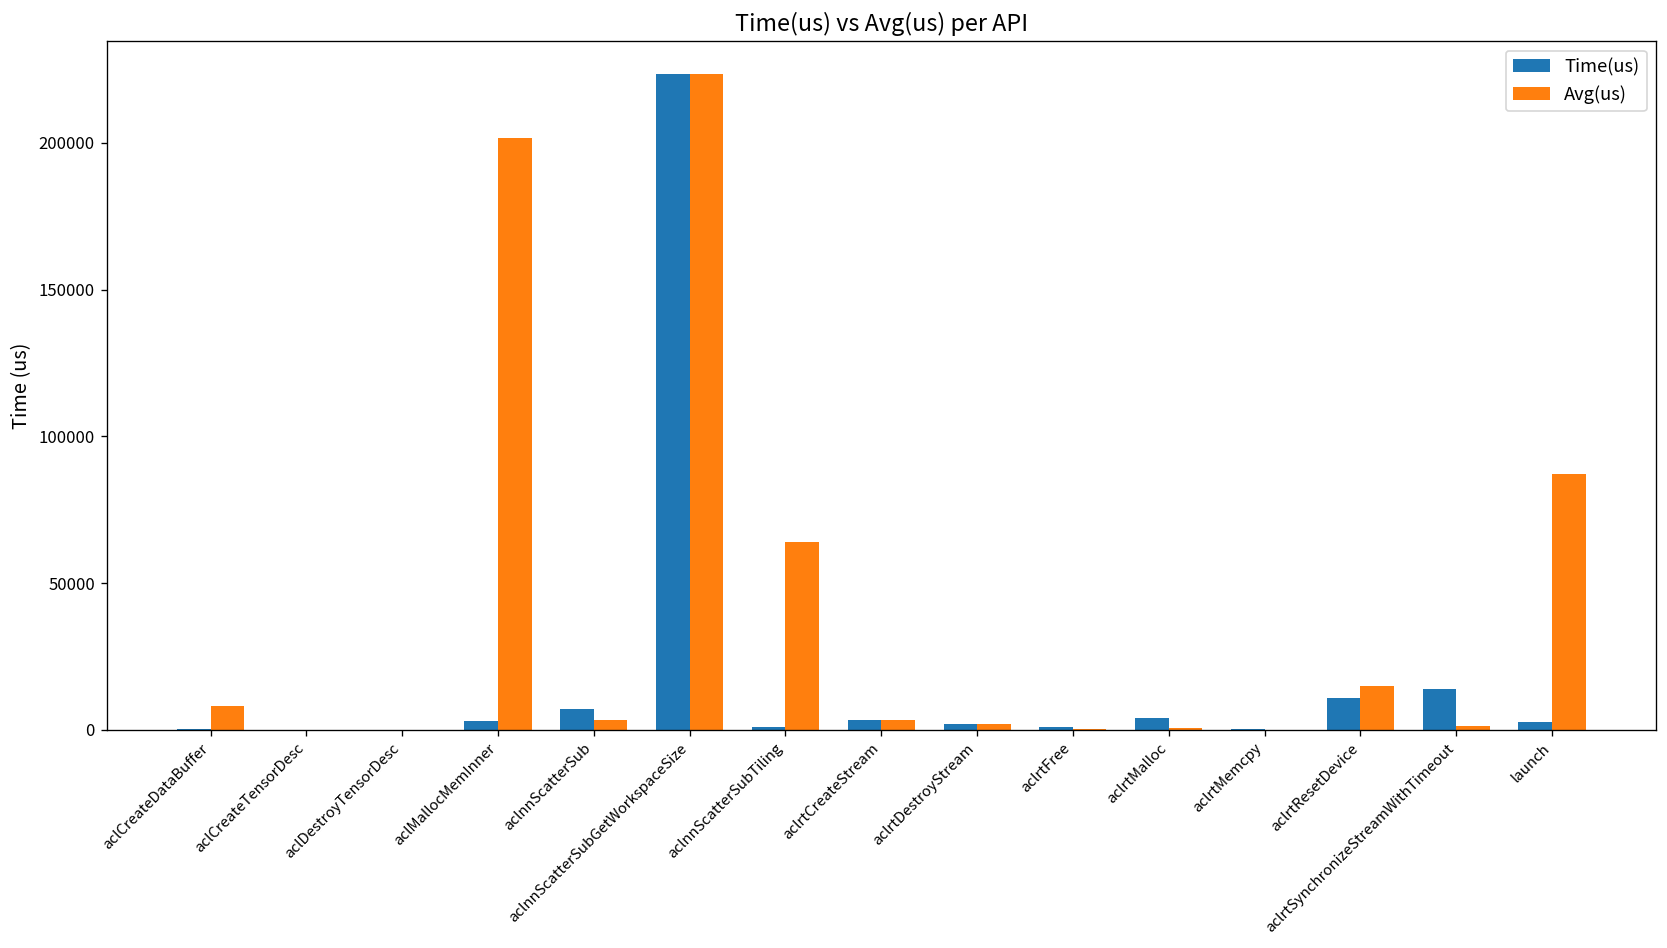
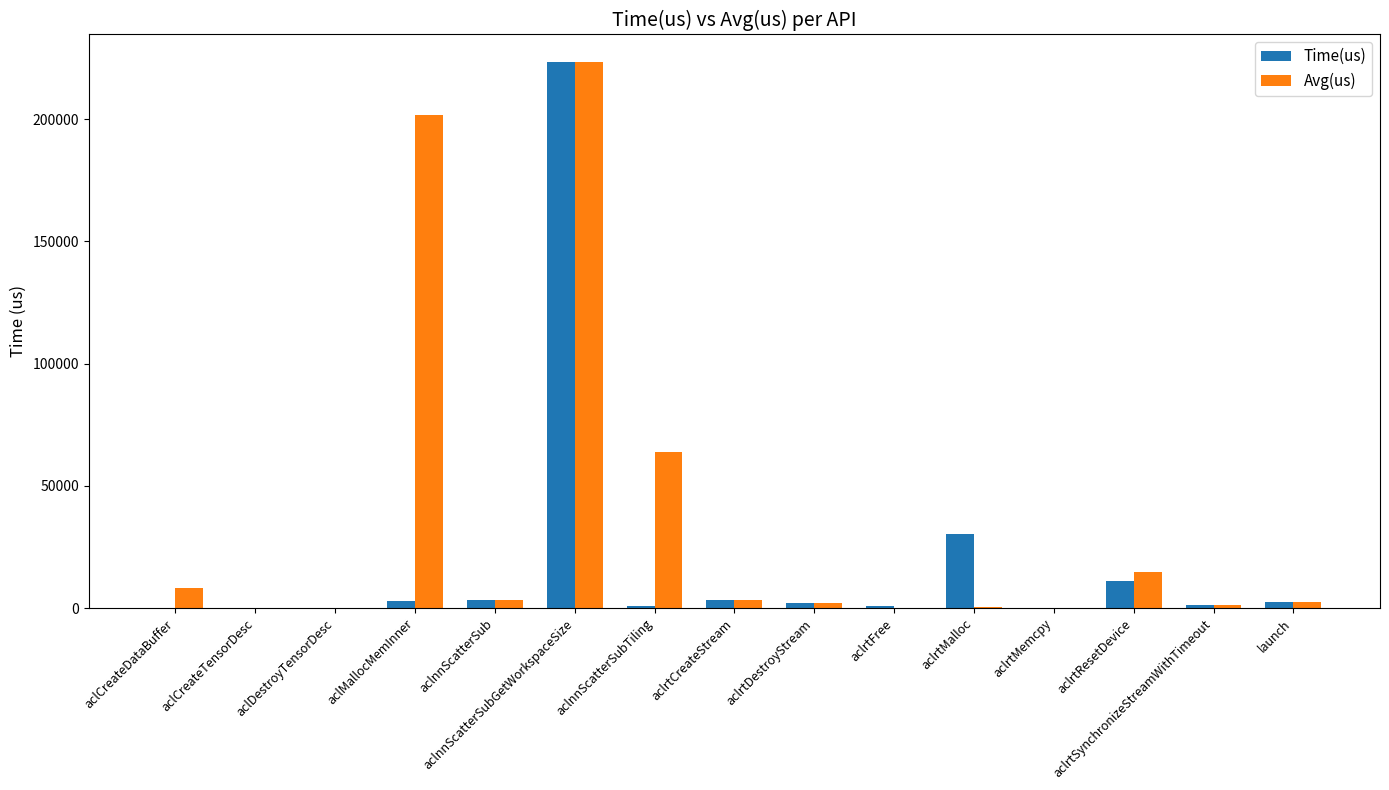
  {
    "Time(us)": {
      "aclMallocMemInner": 3000,
-     "aclnnScatterSub": 7000,
+     "aclnnScatterSub": 3000,
      "aclnnScatterSubGetWorkspaceSize": 223000,
      "aclrtCreateStream": 3000,
      "aclrtDestroyStream": 2000,
      "aclrtFree": 1000,
-     "aclrtMalloc": 4000,
+     "aclrtMalloc": 30000,
      "aclrtResetDevice": 11000,
-     "aclrtSynchronizeStreamWithTimeout": 14000,
+     "aclrtSynchronizeStreamWithTimeout": 1000,
      "launch": 2000
    },
    "Avg(us)": {
      "aclCreateDataBuffer": 8000,
      "aclMallocMemInner": 202000,
      "aclnnScatterSub": 3000,
      "aclnnScatterSubGetWorkspaceSize": 223000,
      "aclnnScatterSubTiling": 64000,
      "aclrtCreateStream": 3000,
      "aclrtDestroyStream": 2000,
      "aclrtResetDevice": 15000,
      "aclrtSynchronizeStreamWithTimeout": 1000,
-     "launch": 87000
+     "launch": 2000
    }
  }
